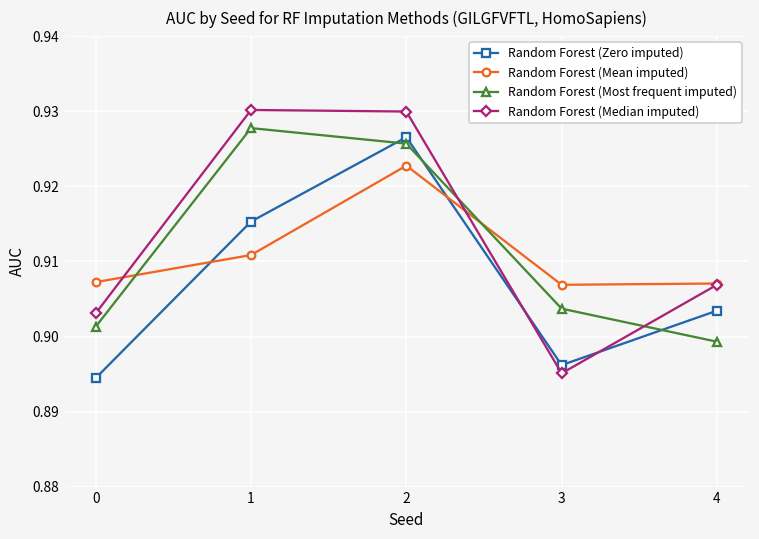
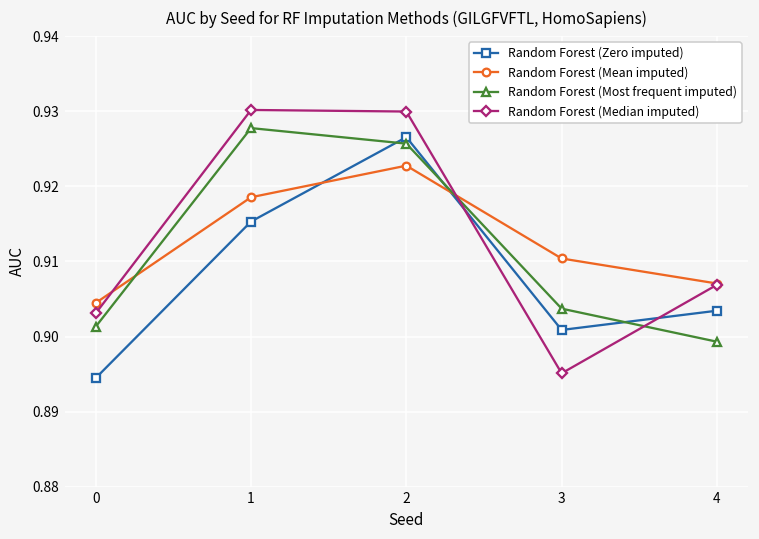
  {
    "Random Forest (Zero imputed)": {
      "0": 0.894,
      "1": 0.915,
      "2": 0.927,
-     "3": 0.896,
+     "3": 0.901,
      "4": 0.903
    },
    "Random Forest (Mean imputed)": {
-     "0": 0.907,
-     "1": 0.911,
+     "0": 0.904,
+     "1": 0.919,
      "2": 0.923,
-     "3": 0.907
+     "3": 0.910
    },
    "Random Forest (Most frequent imputed)": {
      "0": 0.901,
      "1": 0.928,
      "2": 0.926,
      "3": 0.904,
      "4": 0.899
    },
    "Random Forest (Median imputed)": {
      "0": 0.903,
      "1": 0.930,
      "2": 0.930,
      "3": 0.895
    }
  }
